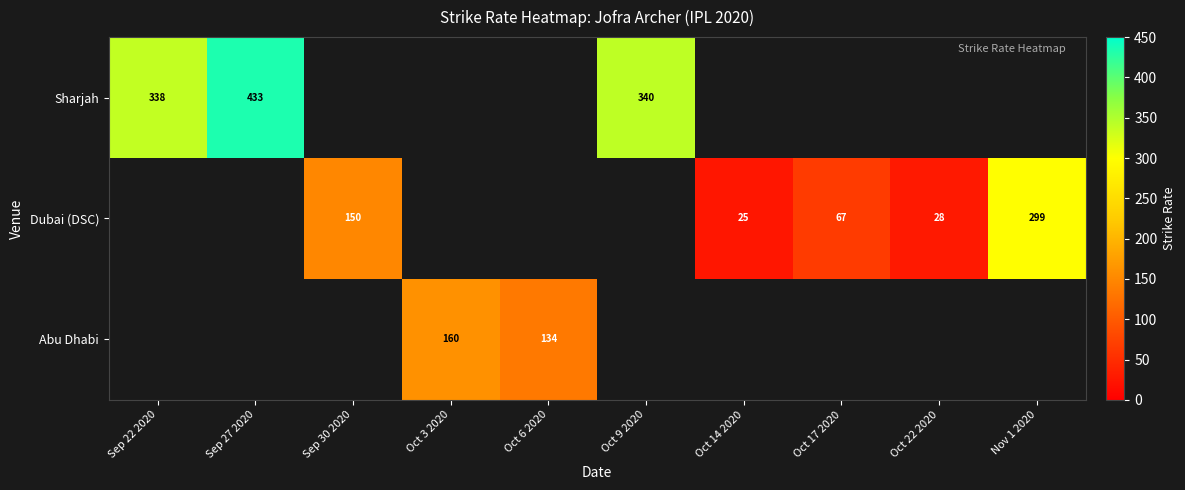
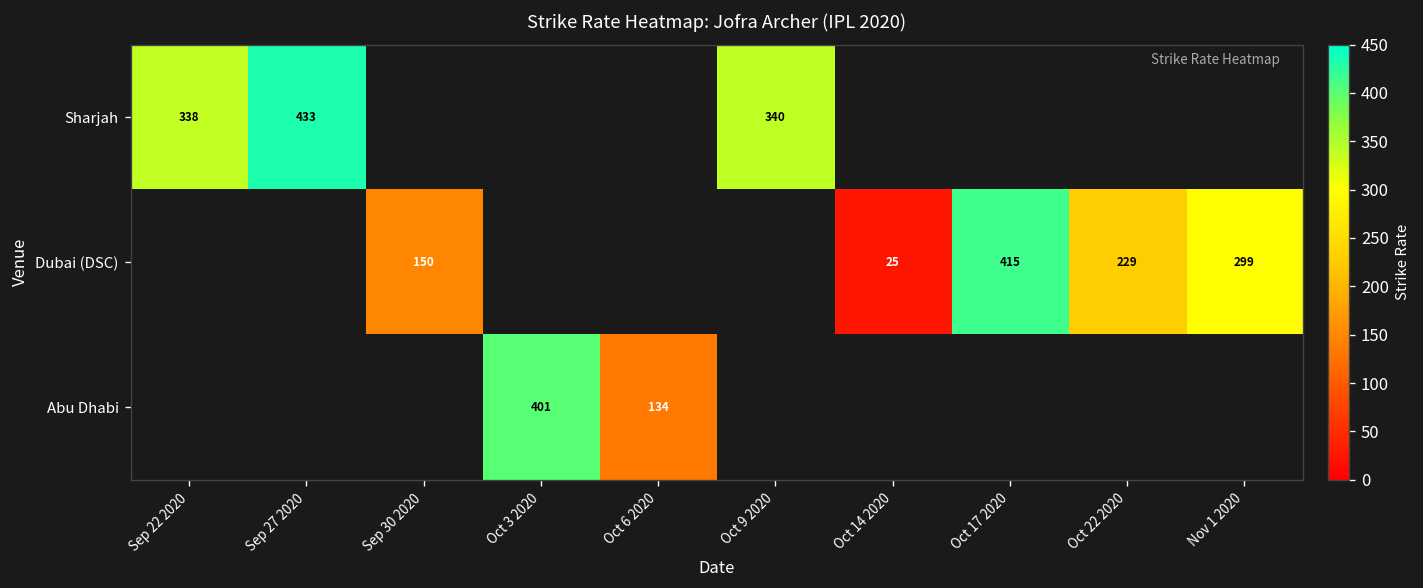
  {
    "Sharjah": {
      "Sep 22 2020": 338,
      "Sep 27 2020": 433,
      "Oct 9 2020": 340
    },
    "Dubai (DSC)": {
      "Sep 30 2020": 150,
      "Oct 14 2020": 25,
-     "Oct 17 2020": 67,
-     "Oct 22 2020": 28,
+     "Oct 17 2020": 415,
+     "Oct 22 2020": 229,
      "Nov 1 2020": 299
    },
    "Abu Dhabi": {
-     "Oct 3 2020": 160,
+     "Oct 3 2020": 401,
      "Oct 6 2020": 134
    }
  }
